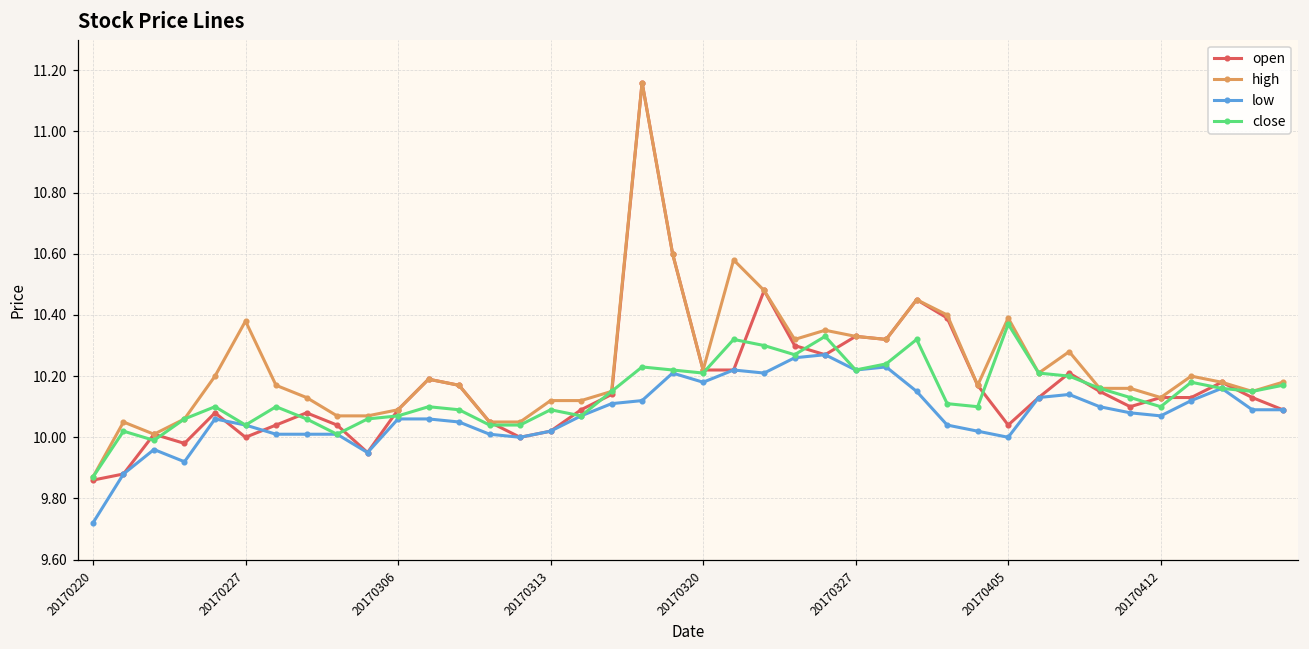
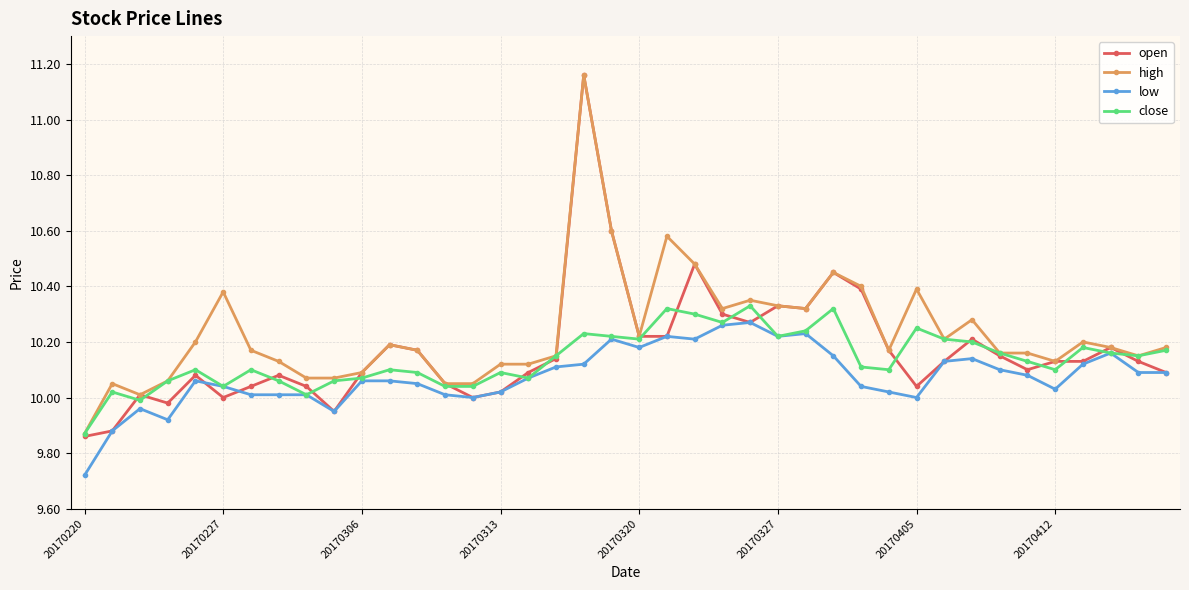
  {
    "open": {
      "20170220": 9.86,
      "20170227": 10.00,
      "20170405": 10.04
    },
    "high": {
      "20170227": 10.38,
      "20170313": 10.12,
      "20170405": 10.39
    },
    "low": {
      "20170220": 9.72,
      "20170306": 10.06,
      "20170320": 10.18,
      "20170405": 10.00,
-     "20170412": 10.07
+     "20170412": 10.03
    },
    "close": {
      "20170306": 10.07,
      "20170313": 10.09,
      "20170320": 10.21,
-     "20170405": 10.37,
+     "20170405": 10.25,
      "20170412": 10.10
    }
  }
